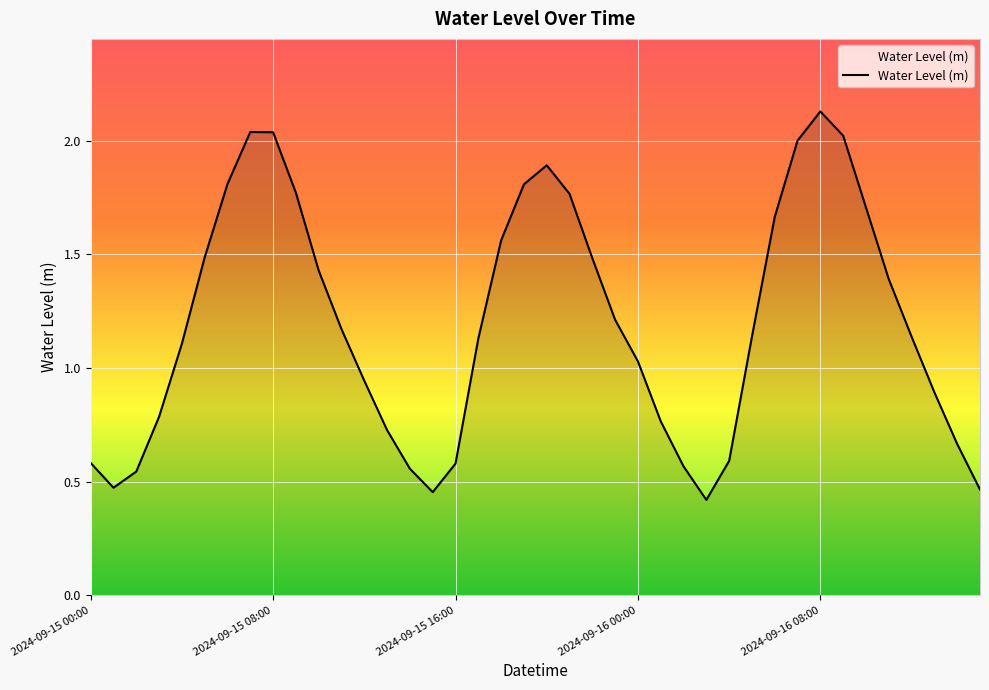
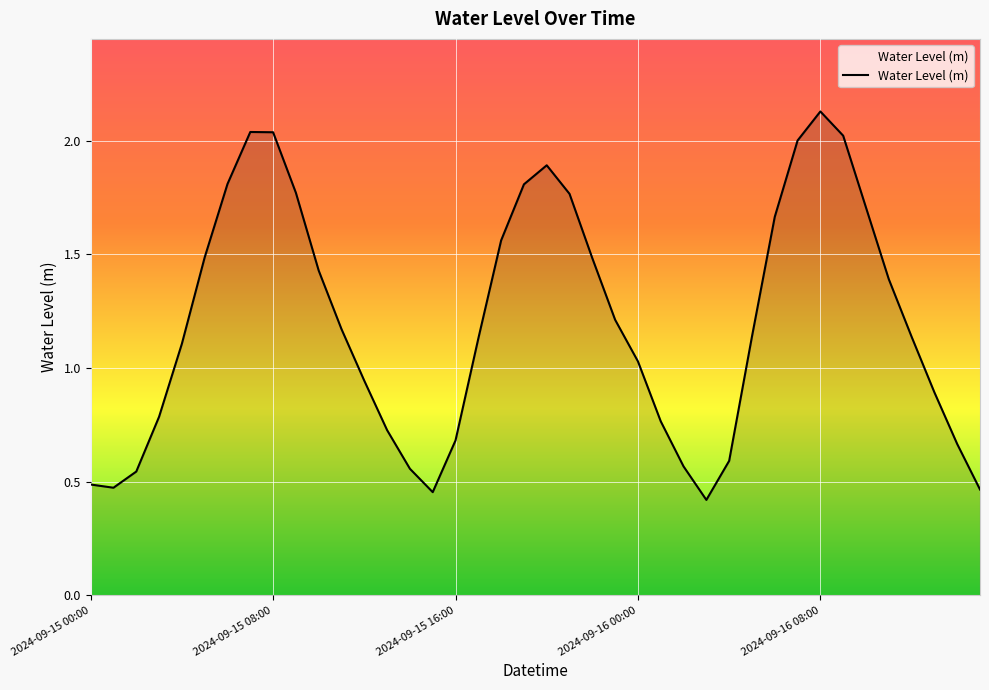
  {
-   "2024-09-15 00:00": 0.58,
+   "2024-09-15 00:00": 0.49,
    "2024-09-15 08:00": 2.04,
-   "2024-09-15 16:00": 0.58,
+   "2024-09-15 16:00": 0.68,
    "2024-09-16 00:00": 1.03,
    "2024-09-16 08:00": 2.13
  }
